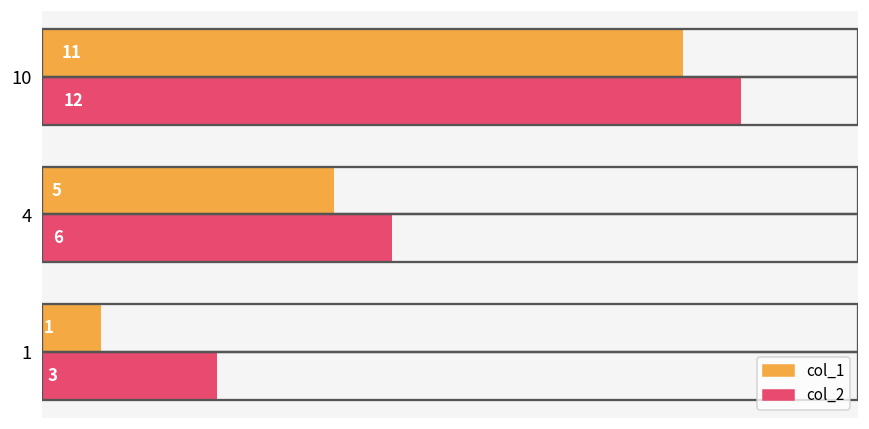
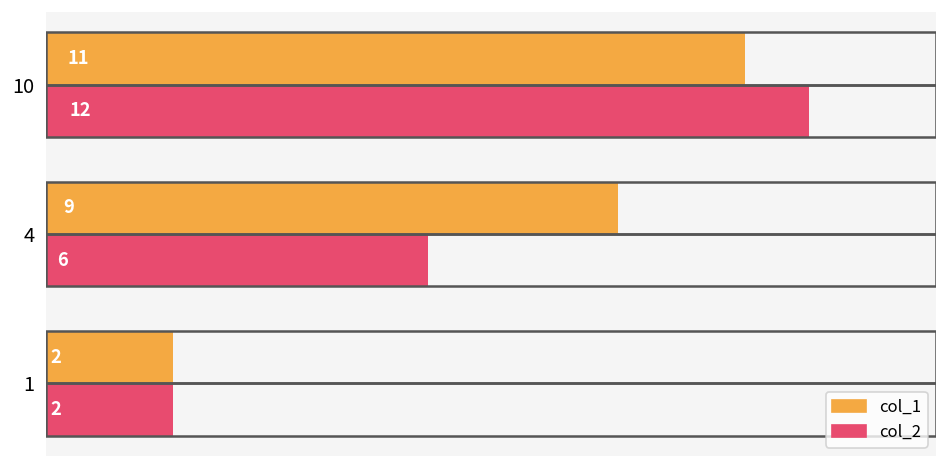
  {
    "col_1": {
      "10": 11,
-     "4": 5,
-     "1": 1
+     "4": 9,
+     "1": 2
    },
    "col_2": {
      "10": 12,
      "4": 6,
-     "1": 3
+     "1": 2
    }
  }
